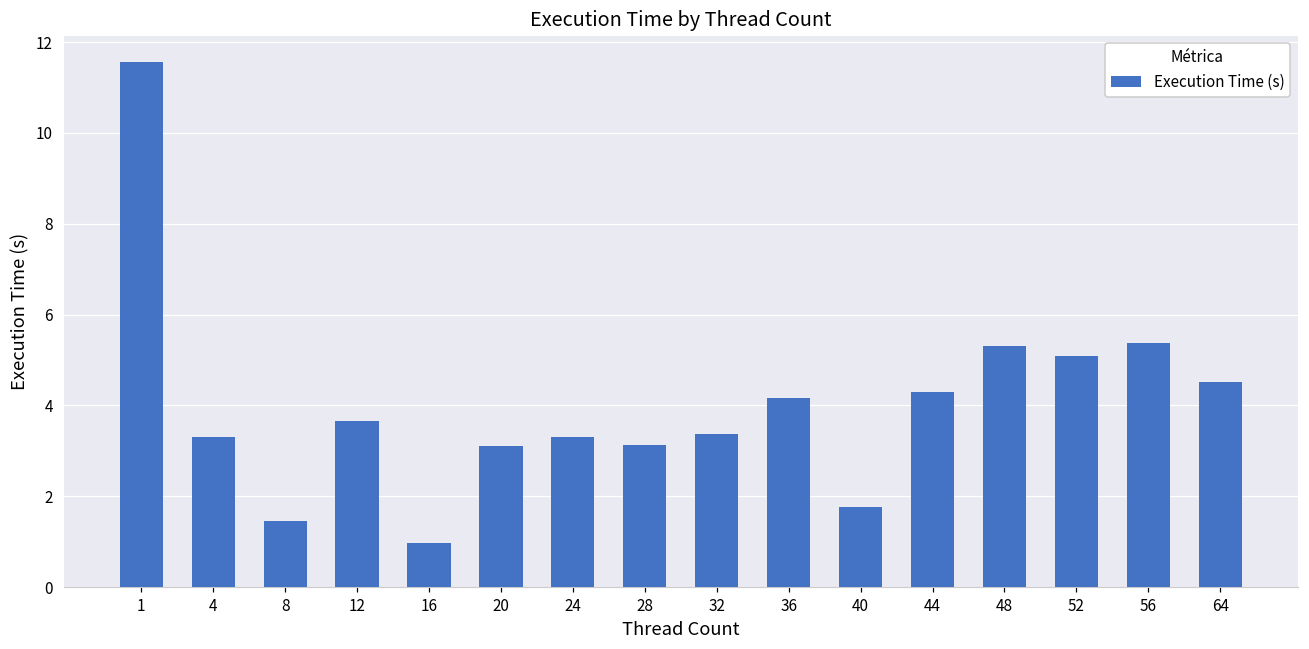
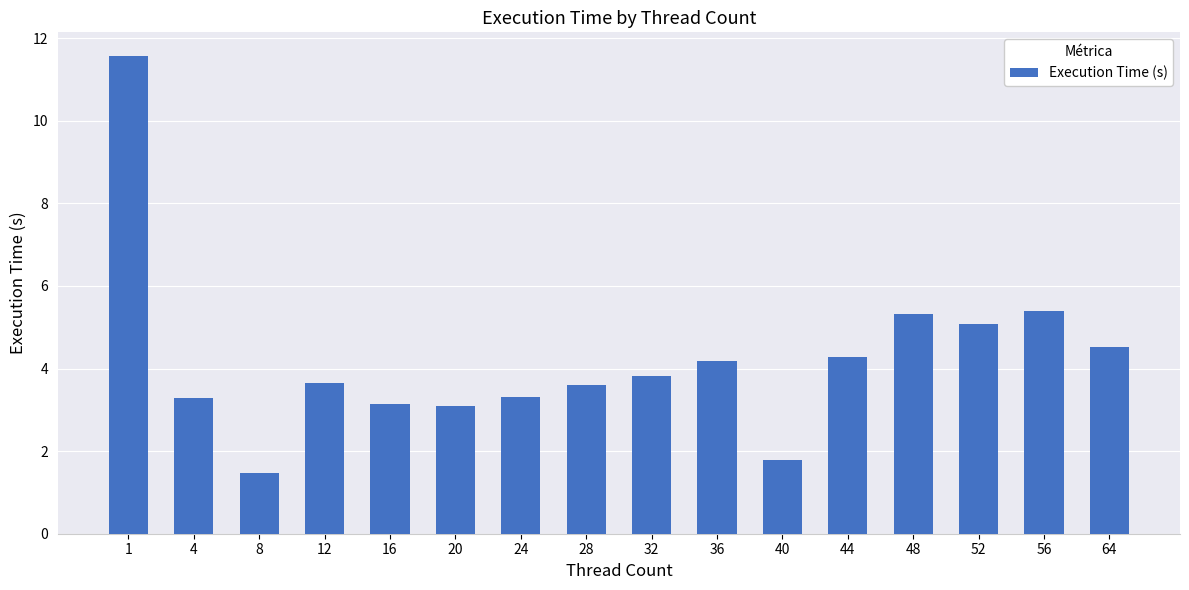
  {
    "1": 11.6,
    "4": 3.3,
    "8": 1.5,
    "12": 3.6,
-   "16": 1.0,
+   "16": 3.2,
    "20": 3.1,
    "24": 3.3,
-   "28": 3.1,
-   "32": 3.4,
+   "28": 3.6,
+   "32": 3.8,
    "36": 4.2,
    "40": 1.8,
    "44": 4.3,
    "48": 5.3,
    "52": 5.1,
    "56": 5.4,
    "64": 4.5
  }
